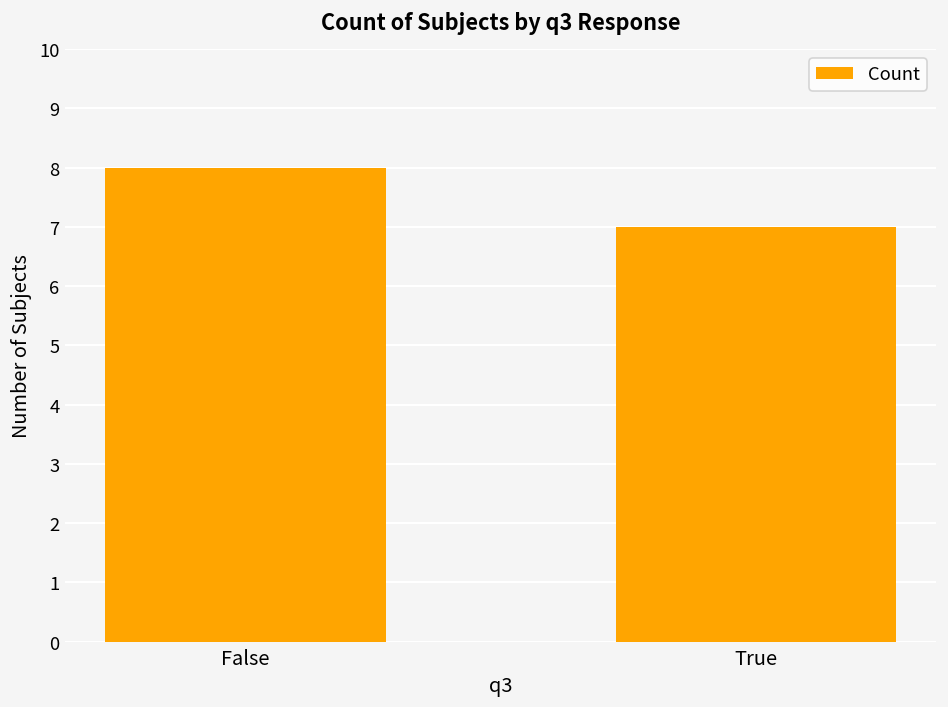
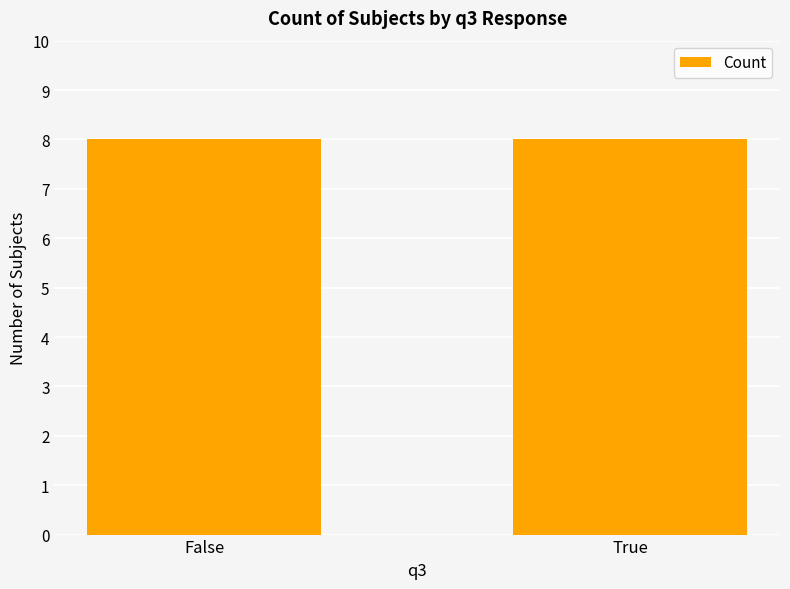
  {
    "False": 8,
-   "True": 7
+   "True": 8
  }
